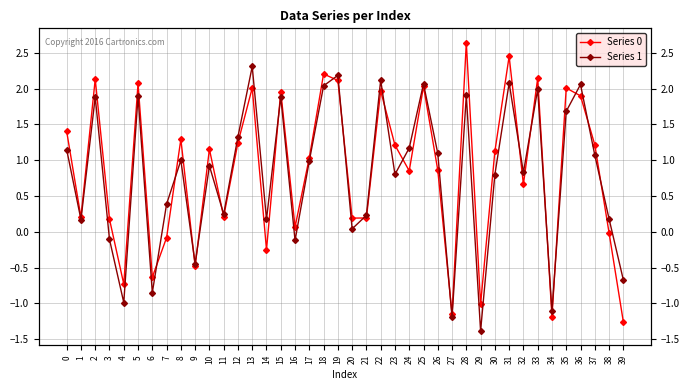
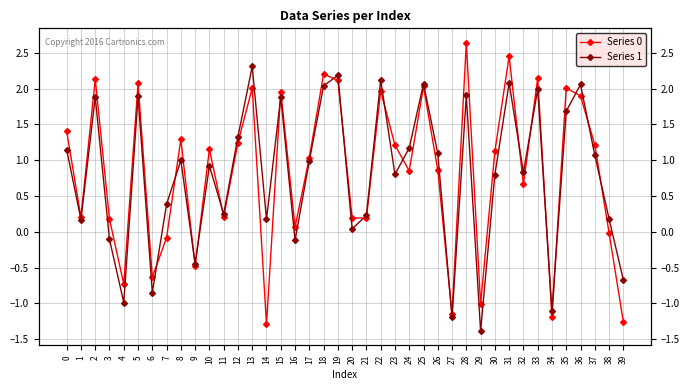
  {
    "Series 0": {
      "0": 1.4,
      "2": 2.1,
      "3": 0.2,
      "4": -0.7,
      "5": 2.1,
      "6": -0.6,
      "7": -0.1,
      "8": 1.3,
      "10": 1.2,
      "12": 1.2,
      "13": 2.0,
-     "14": -0.2,
+     "14": -1.3,
      "15": 2.0,
      "16": 0.1,
      "17": 1.0,
      "18": 2.2,
      "19": 2.1,
      "20": 0.2,
      "21": 0.2,
      "22": 2.0,
      "23": 1.2,
      "24": 0.9,
      "25": 2.0,
      "26": 0.9,
      "27": -1.2,
      "28": 2.6,
      "29": -1.0,
      "30": 1.1,
      "31": 2.5,
      "32": 0.7,
      "33": 2.1,
      "34": -1.2,
      "35": 2.0,
      "36": 1.9,
      "37": 1.2,
      "38": 0.0,
      "39": -1.3
    },
    "Series 1": {
      "0": 1.1,
      "2": 1.9,
      "3": -0.1,
      "4": -1.0,
      "5": 1.9,
      "6": -0.8,
      "7": 0.4,
      "8": 1.0,
      "10": 0.9,
      "12": 1.3,
      "13": 2.3,
      "14": 0.2,
      "15": 1.9,
      "16": -0.1,
      "17": 1.0,
      "18": 2.0,
      "19": 2.2,
      "20": 0.0,
      "21": 0.2,
      "22": 2.1,
      "23": 0.8,
      "24": 1.2,
      "25": 2.1,
      "26": 1.1,
      "27": -1.2,
      "28": 1.9,
      "29": -1.4,
      "30": 0.8,
      "31": 2.1,
      "32": 0.8,
      "33": 2.0,
      "34": -1.1,
      "35": 1.7,
      "36": 2.1,
      "37": 1.1,
      "38": 0.2,
      "39": -0.7
    }
  }
